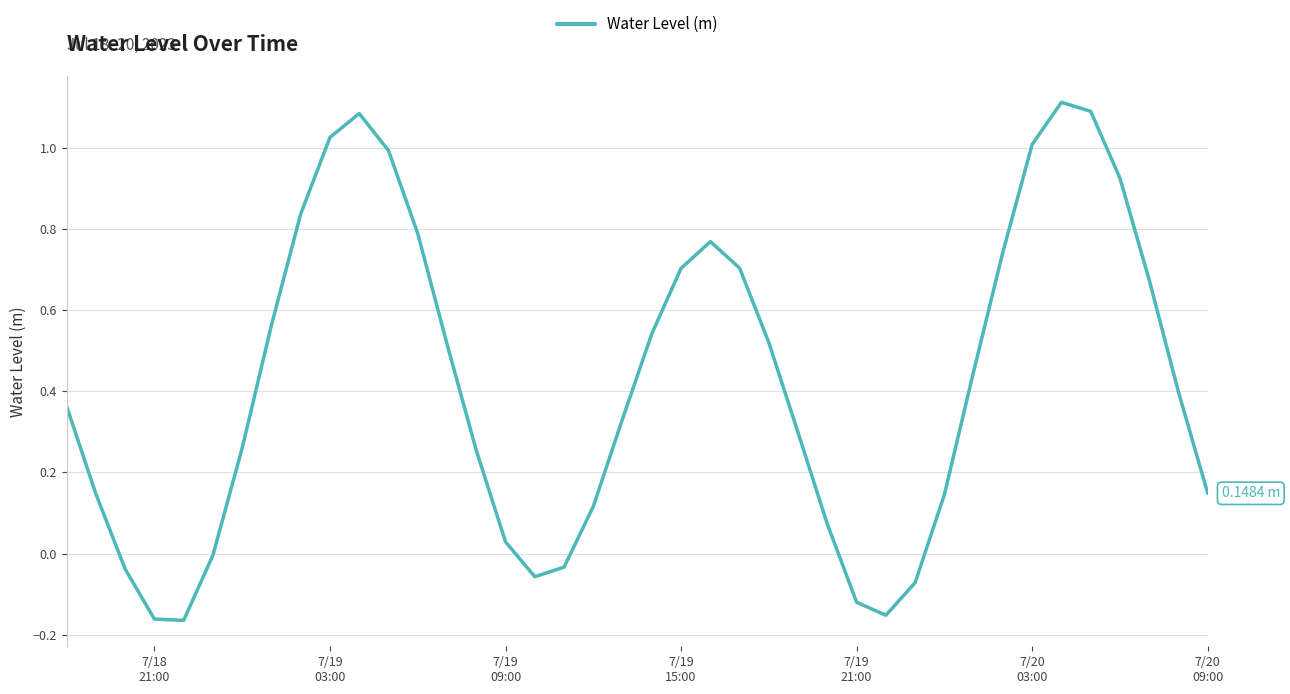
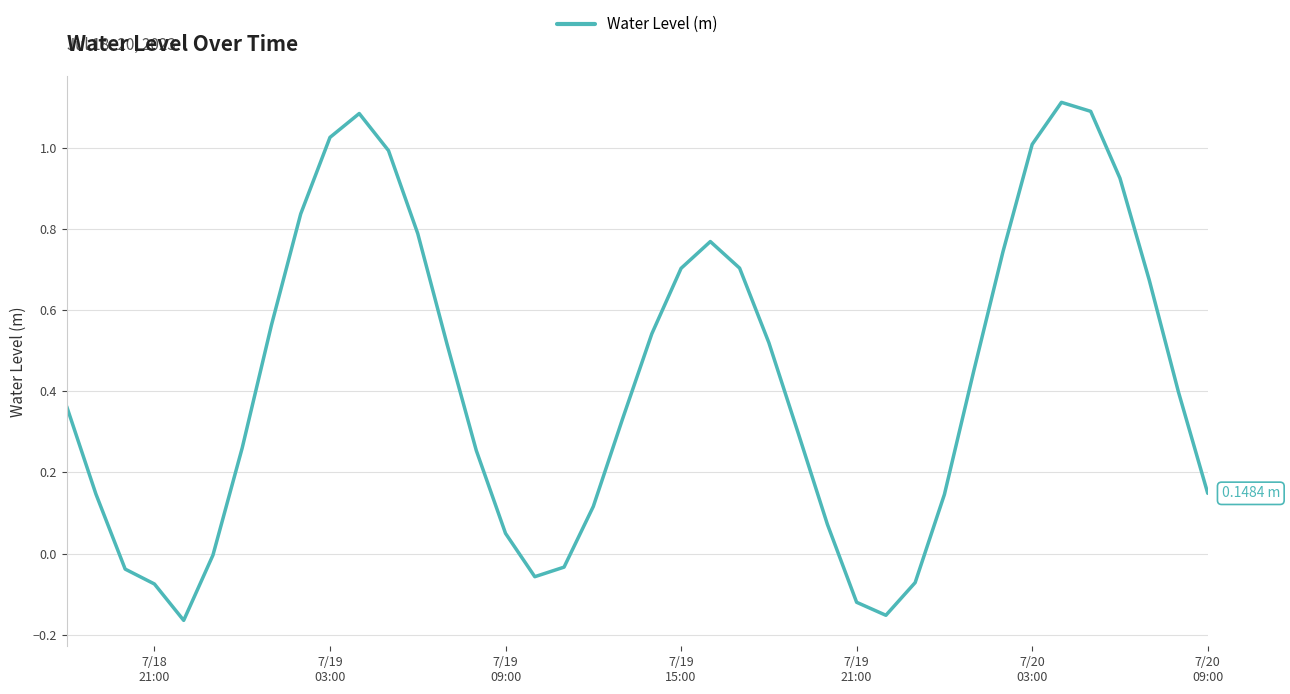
  {
-   "7/18 21:00": -0.16,
+   "7/18 21:00": -0.07,
    "7/19 03:00": 1.03,
-   "7/19 09:00": 0.03,
+   "7/19 09:00": 0.05,
    "7/19 15:00": 0.70,
    "7/19 21:00": -0.12,
    "7/20 03:00": 1.01
  }
